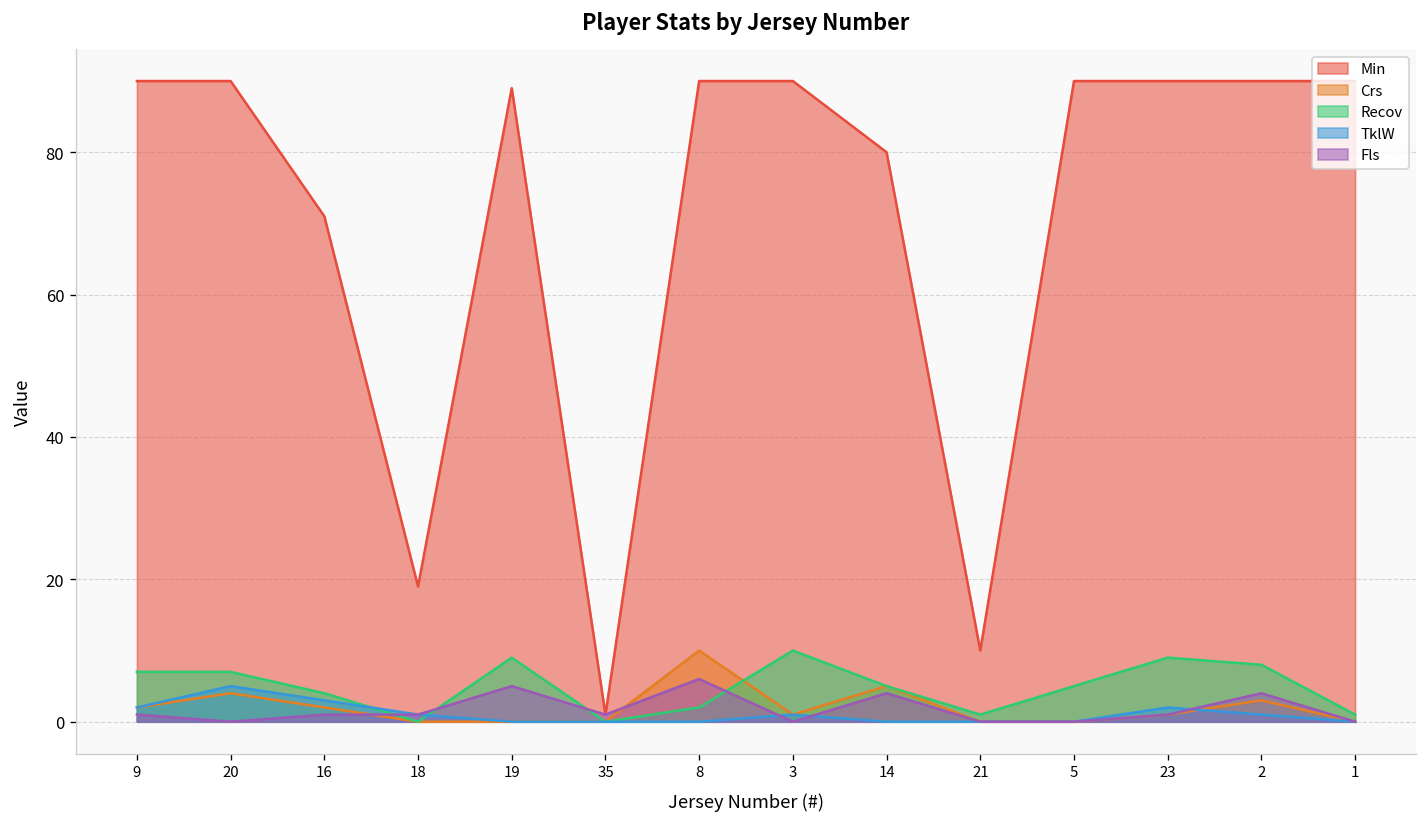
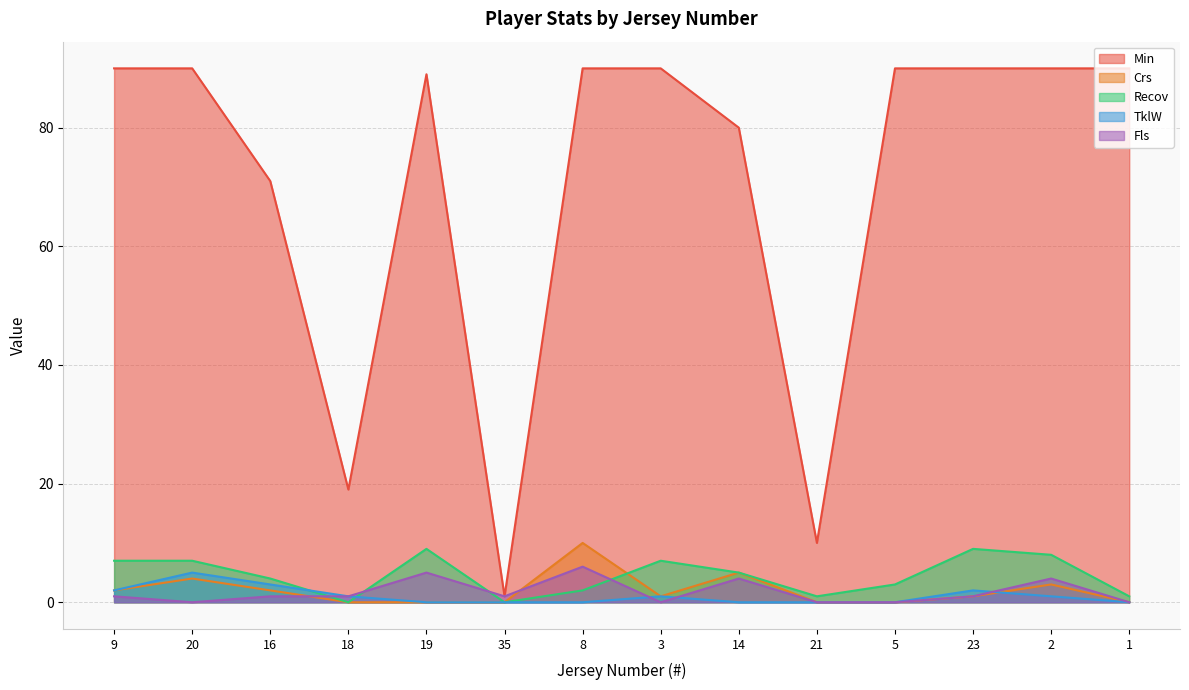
  {
    "Recov": {
      "9": 7,
      "20": 7,
      "16": 4,
      "19": 9,
      "8": 2,
-     "3": 10,
+     "3": 7,
      "21": 1,
-     "5": 5,
+     "5": 3,
      "23": 9,
      "2": 8,
      "1": 1
    },
    "TklW": {
      "20": 5,
      "16": 3,
      "8": 0,
      "14": 0,
      "23": 2,
      "2": 1
    },
    "Fls": {
      "9": 1,
      "20": 0,
      "16": 1,
      "19": 5,
      "8": 6,
      "3": 0,
      "14": 4,
      "2": 4
    }
  }
